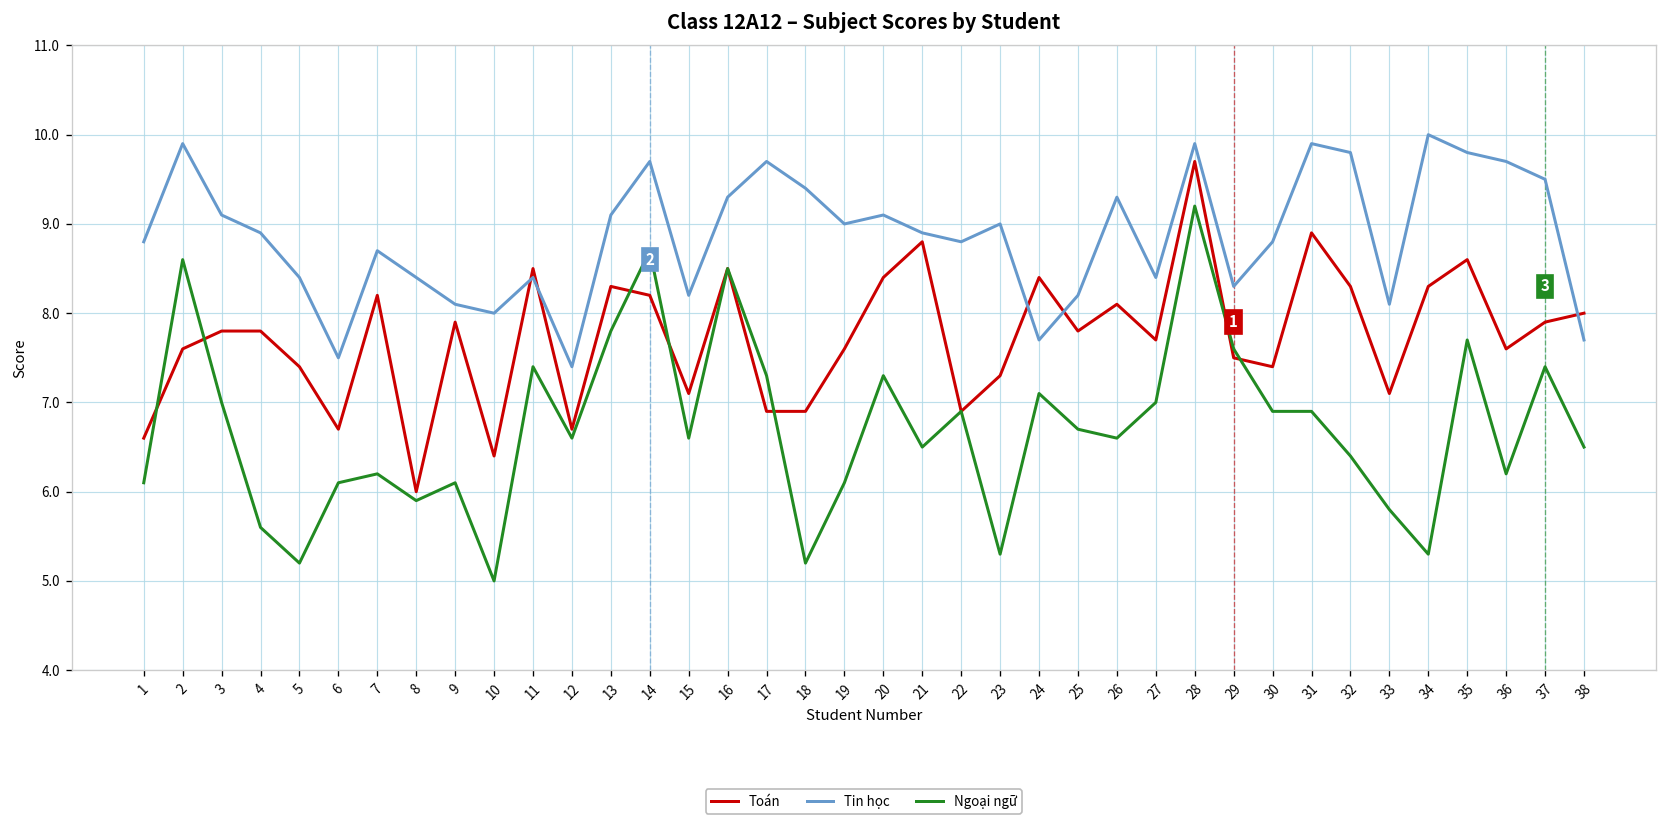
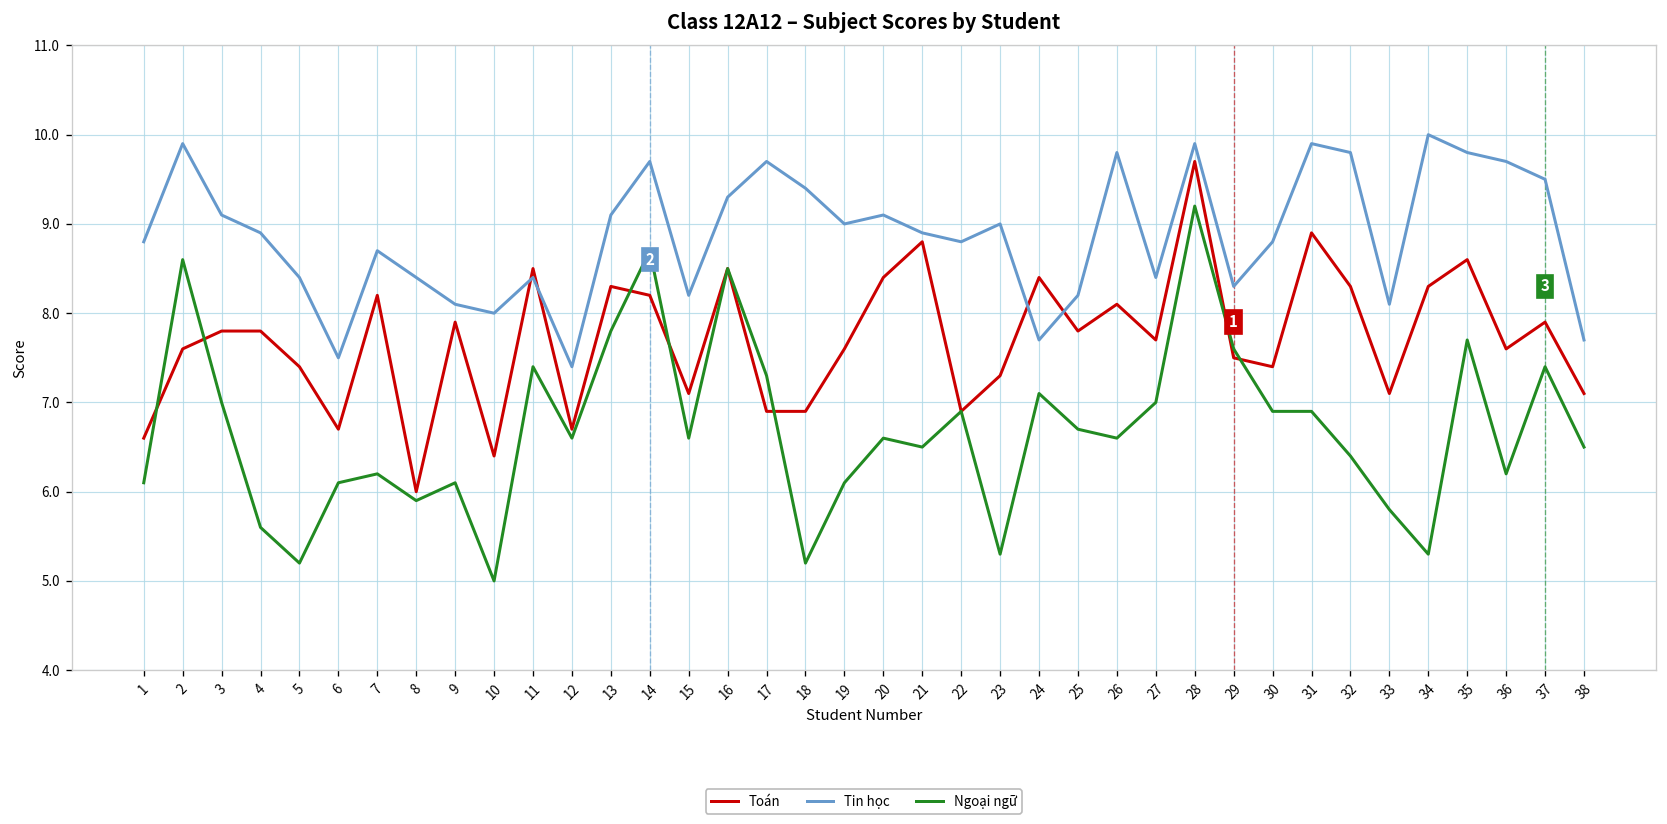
  {
    "Toán": {
      "1": 6.6,
      "2": 7.6,
      "3": 7.8,
      "4": 7.8,
      "5": 7.4,
      "6": 6.7,
      "7": 8.2,
      "8": 6.0,
      "9": 7.9,
      "10": 6.4,
      "11": 8.5,
      "12": 6.7,
      "13": 8.3,
      "14": 8.2,
      "15": 7.1,
      "17": 6.9,
      "18": 6.9,
      "19": 7.6,
      "20": 8.4,
      "21": 8.8,
      "23": 7.3,
      "24": 8.4,
      "25": 7.8,
      "26": 8.1,
      "27": 7.7,
      "28": 9.7,
      "29": 7.5,
      "30": 7.4,
      "31": 8.9,
      "32": 8.3,
      "33": 7.1,
      "34": 8.3,
      "35": 8.6,
      "36": 7.6,
-     "38": 8.0
+     "38": 7.1
    },
    "Tin học": {
      "1": 8.8,
      "2": 9.9,
      "3": 9.1,
      "4": 8.9,
      "5": 8.4,
      "6": 7.5,
      "7": 8.7,
      "8": 8.4,
      "9": 8.1,
      "10": 8.0,
      "11": 8.4,
      "12": 7.4,
      "13": 9.1,
      "14": 9.7,
      "15": 8.2,
      "16": 9.3,
      "17": 9.7,
      "18": 9.4,
      "19": 9.0,
      "20": 9.1,
      "21": 8.9,
      "22": 8.8,
      "23": 9.0,
      "24": 7.7,
      "25": 8.2,
-     "26": 9.3,
+     "26": 9.8,
      "27": 8.4,
      "28": 9.9,
      "29": 8.3,
      "30": 8.8,
      "31": 9.9,
      "32": 9.8,
      "33": 8.1,
      "34": 10.0,
      "35": 9.8,
      "36": 9.7,
      "37": 9.5,
      "38": 7.7
    },
    "Ngoại ngữ": {
      "1": 6.1,
      "2": 8.6,
      "3": 7.0,
      "4": 5.6,
      "5": 5.2,
      "6": 6.1,
      "7": 6.2,
      "8": 5.9,
      "9": 6.1,
      "10": 5.0,
      "11": 7.4,
      "12": 6.6,
      "13": 7.8,
      "15": 6.6,
      "17": 7.3,
      "18": 5.2,
      "19": 6.1,
-     "20": 7.3,
+     "20": 6.6,
      "21": 6.5,
      "23": 5.3,
      "24": 7.1,
      "25": 6.7,
      "26": 6.6,
      "27": 7.0,
      "28": 9.2,
      "30": 6.9,
      "31": 6.9,
      "32": 6.4,
      "33": 5.8,
      "34": 5.3,
      "35": 7.7,
      "36": 6.2,
      "37": 7.4,
      "38": 6.5
    }
  }
